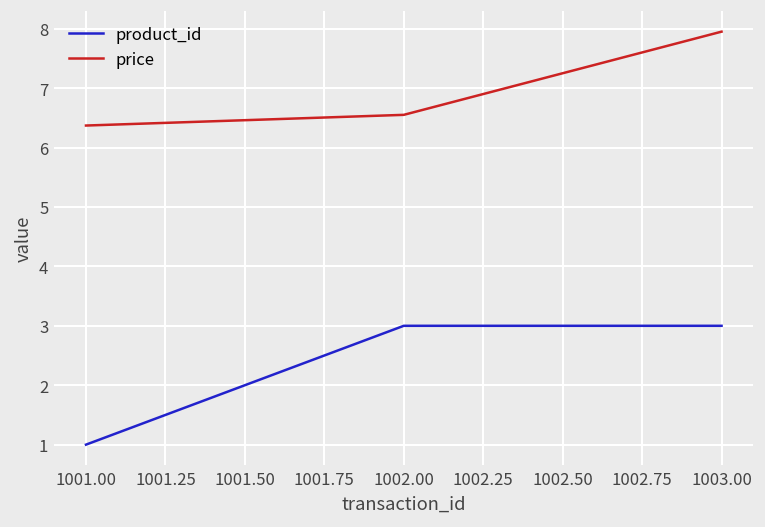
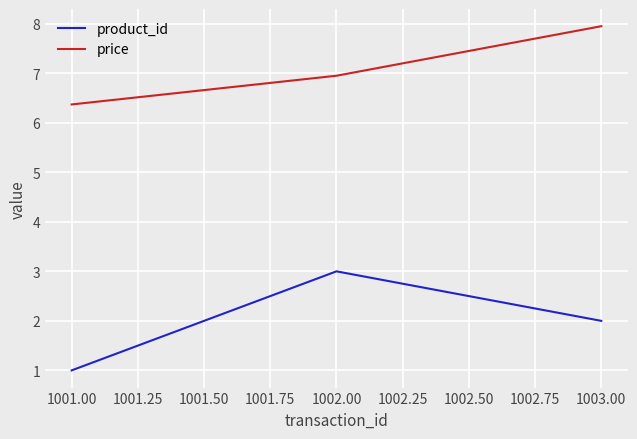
  {
    "product_id": {
      "1001.00": 1,
      "1002.00": 3,
-     "1003.00": 3
+     "1003.00": 2
    },
    "price": {
      "1001.00": 6.4,
-     "1002.00": 6.6,
+     "1002.00": 7.0,
      "1003.00": 8.0
    }
  }
